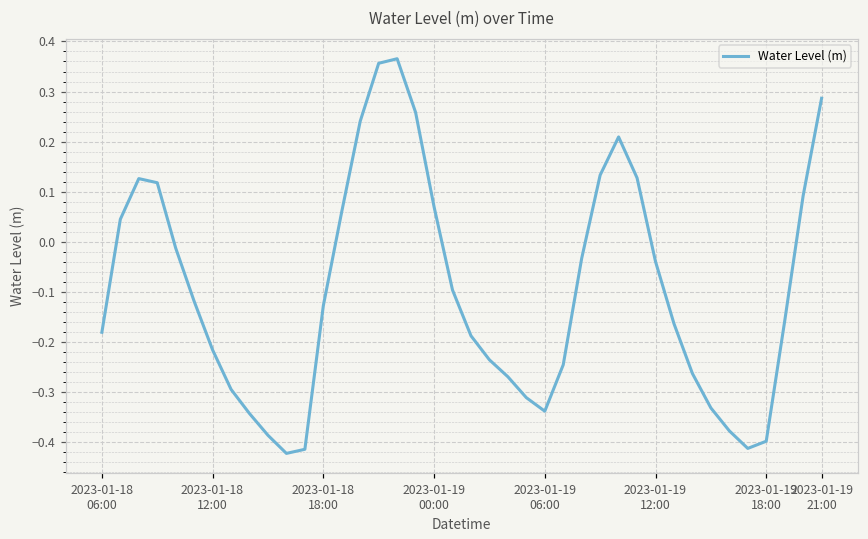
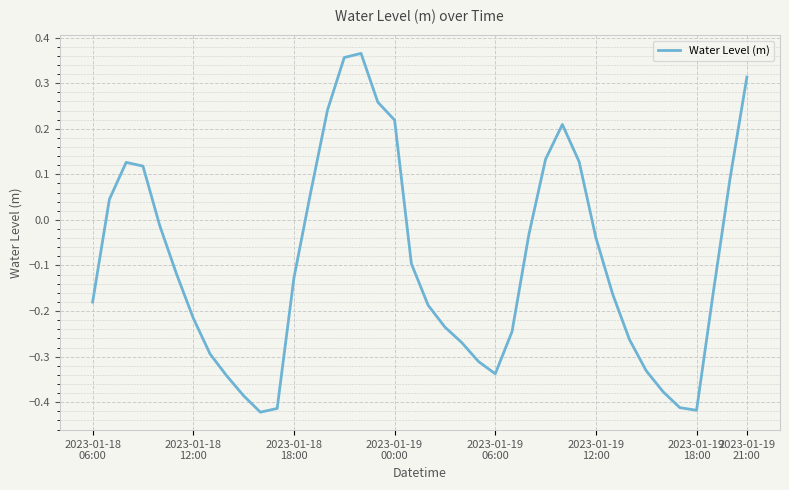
  {
    "2023-01-18 06:00": -0.18,
    "2023-01-18 12:00": -0.22,
    "2023-01-18 18:00": -0.13,
-   "2023-01-19 00:00": 0.07,
+   "2023-01-19 00:00": 0.22,
    "2023-01-19 06:00": -0.34,
    "2023-01-19 12:00": -0.04,
-   "2023-01-19 18:00": -0.40,
-   "2023-01-19 21:00": 0.29
+   "2023-01-19 18:00": -0.42,
+   "2023-01-19 21:00": 0.31
  }
